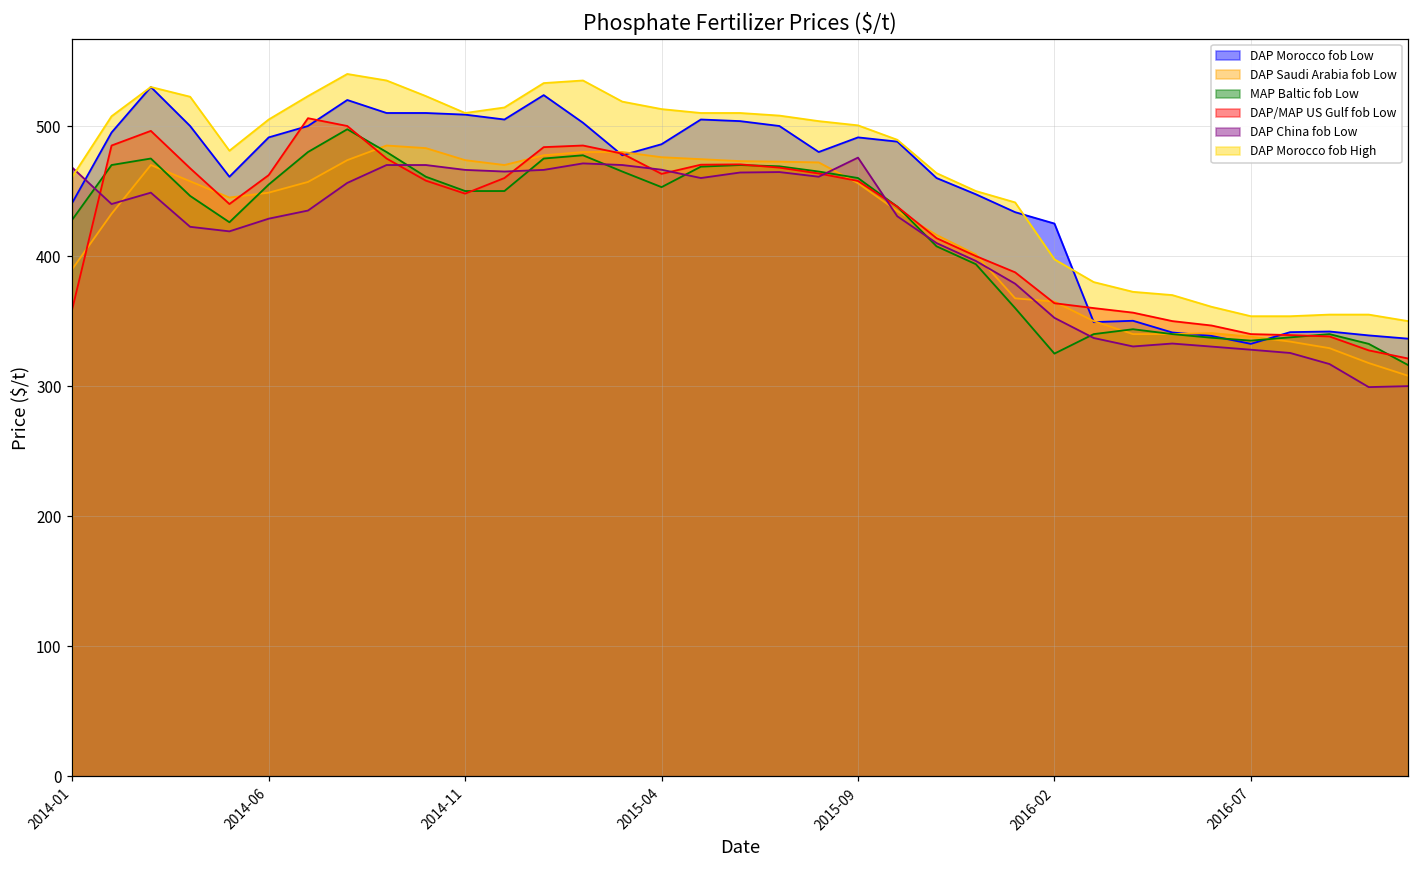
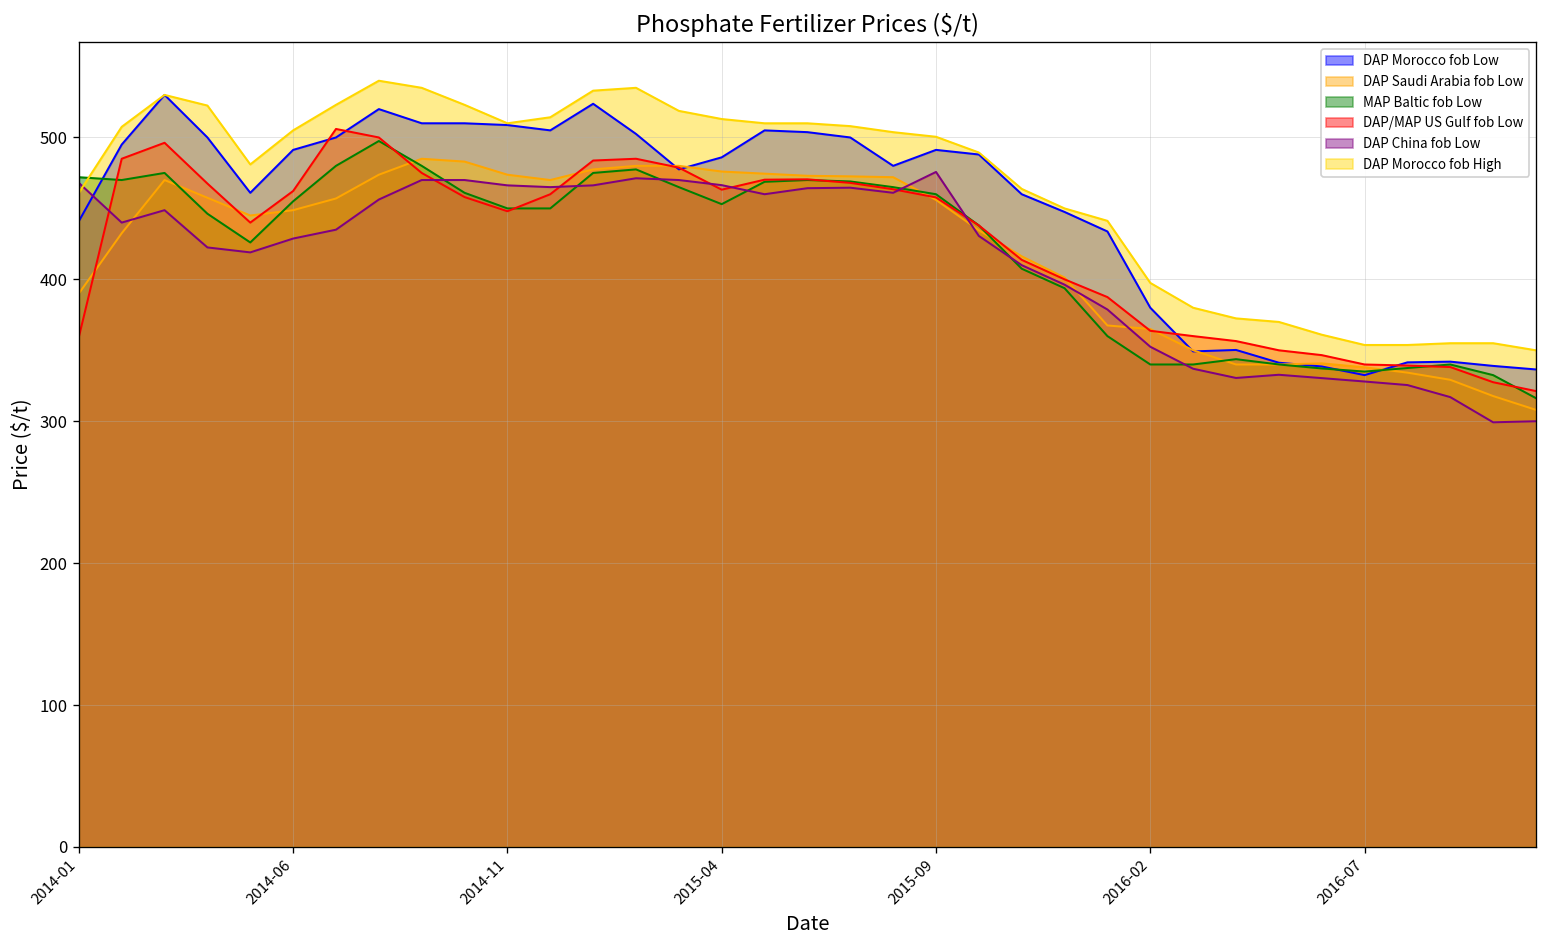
  {
    "DAP Morocco fob Low": {
      "2014-01": 441,
      "2014-06": 491,
      "2015-04": 486,
      "2015-09": 491,
-     "2016-02": 425,
+     "2016-02": 380,
      "2016-07": 333
    },
    "MAP Baltic fob Low": {
-     "2014-01": 428,
+     "2014-01": 472,
      "2014-06": 455,
      "2015-04": 453,
      "2015-09": 460,
-     "2016-02": 325,
+     "2016-02": 340,
      "2016-07": 335
    },
    "DAP/MAP US Gulf fob Low": {
      "2014-01": 359,
      "2014-06": 462,
      "2015-04": 463
    },
    "DAP China fob Low": {
      "2014-01": 468,
      "2014-06": 429,
      "2014-11": 466,
      "2015-04": 466,
      "2015-09": 476,
      "2016-02": 353,
      "2016-07": 328
    }
  }
